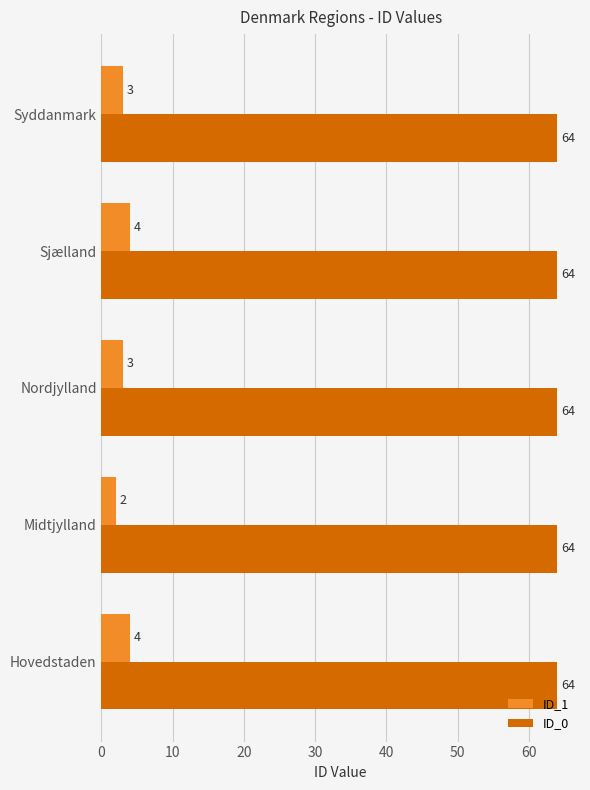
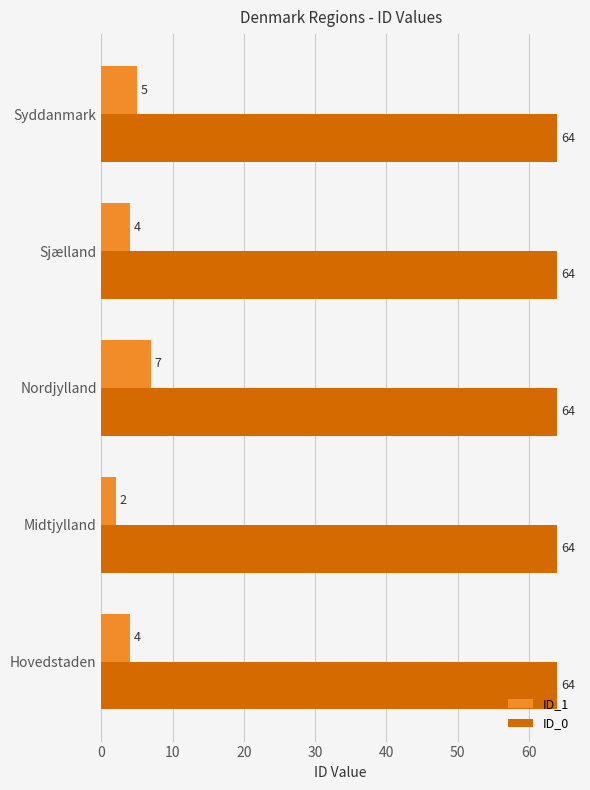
  {
    "ID_1": {
-     "Syddanmark": 3,
+     "Syddanmark": 5,
      "Sjælland": 4,
-     "Nordjylland": 3,
+     "Nordjylland": 7,
      "Midtjylland": 2,
      "Hovedstaden": 4
    },
    "ID_0": {
      "Syddanmark": 64,
      "Sjælland": 64,
      "Nordjylland": 64,
      "Midtjylland": 64,
      "Hovedstaden": 64
    }
  }
